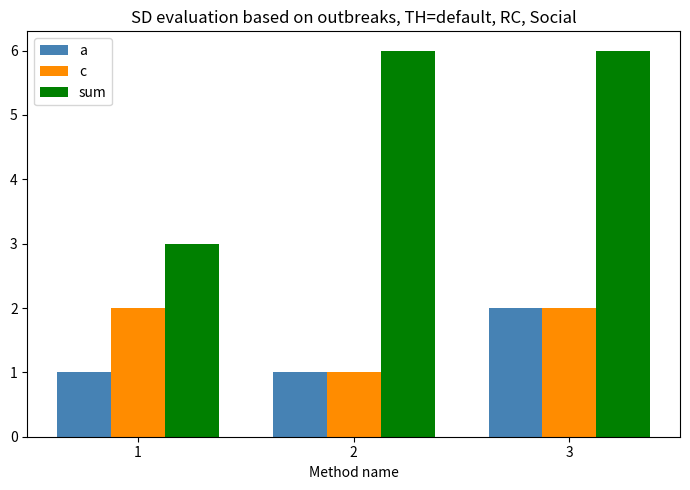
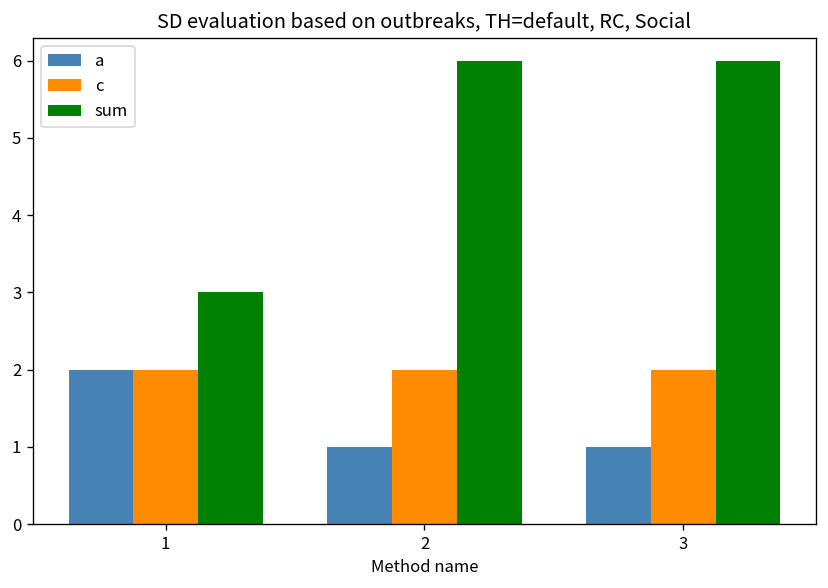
  {
    "a": {
-     "1": 1,
+     "1": 2,
      "2": 1,
-     "3": 2
+     "3": 1
    },
    "c": {
      "1": 2,
-     "2": 1,
+     "2": 2,
      "3": 2
    },
    "sum": {
      "1": 3,
      "2": 6,
      "3": 6
    }
  }
